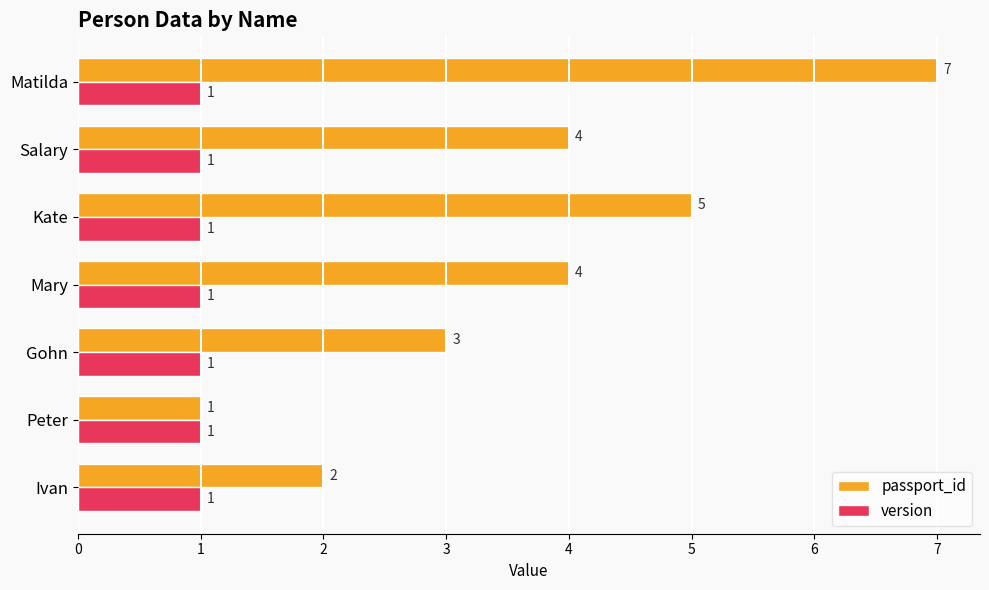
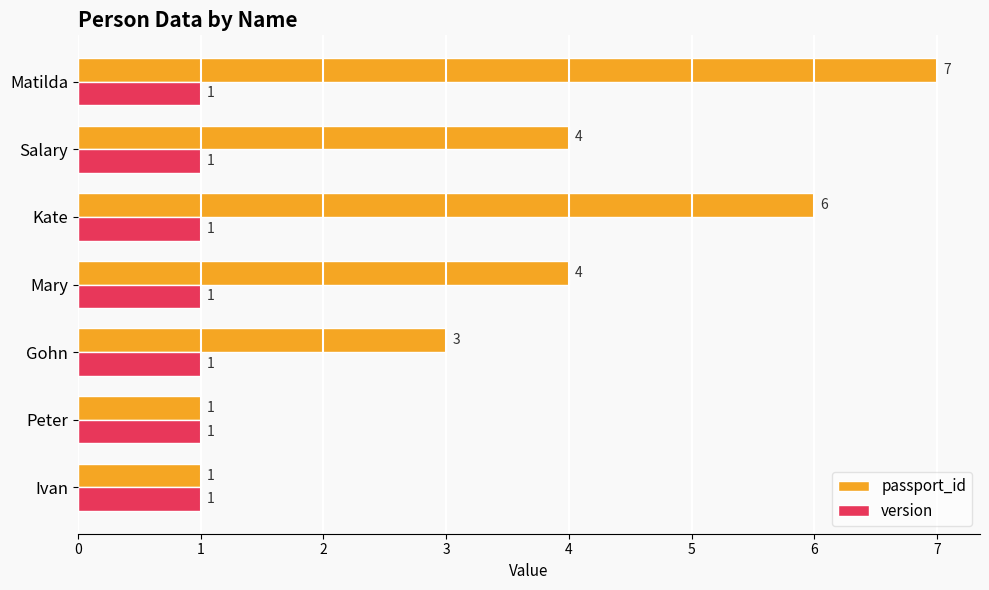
  {
    "passport_id": {
      "Matilda": 7,
      "Salary": 4,
-     "Kate": 5,
+     "Kate": 6,
      "Mary": 4,
      "Gohn": 3,
      "Peter": 1,
-     "Ivan": 2
+     "Ivan": 1
    },
    "version": {
      "Matilda": 1,
      "Salary": 1,
      "Kate": 1,
      "Mary": 1,
      "Gohn": 1,
      "Peter": 1,
      "Ivan": 1
    }
  }
